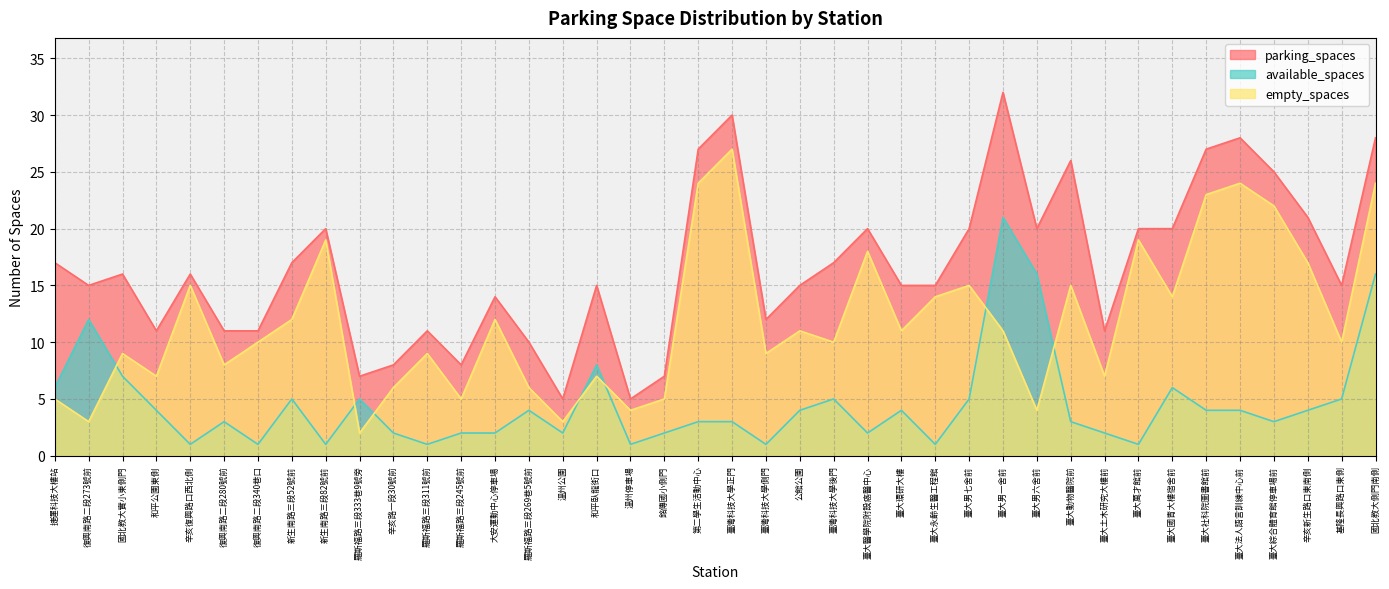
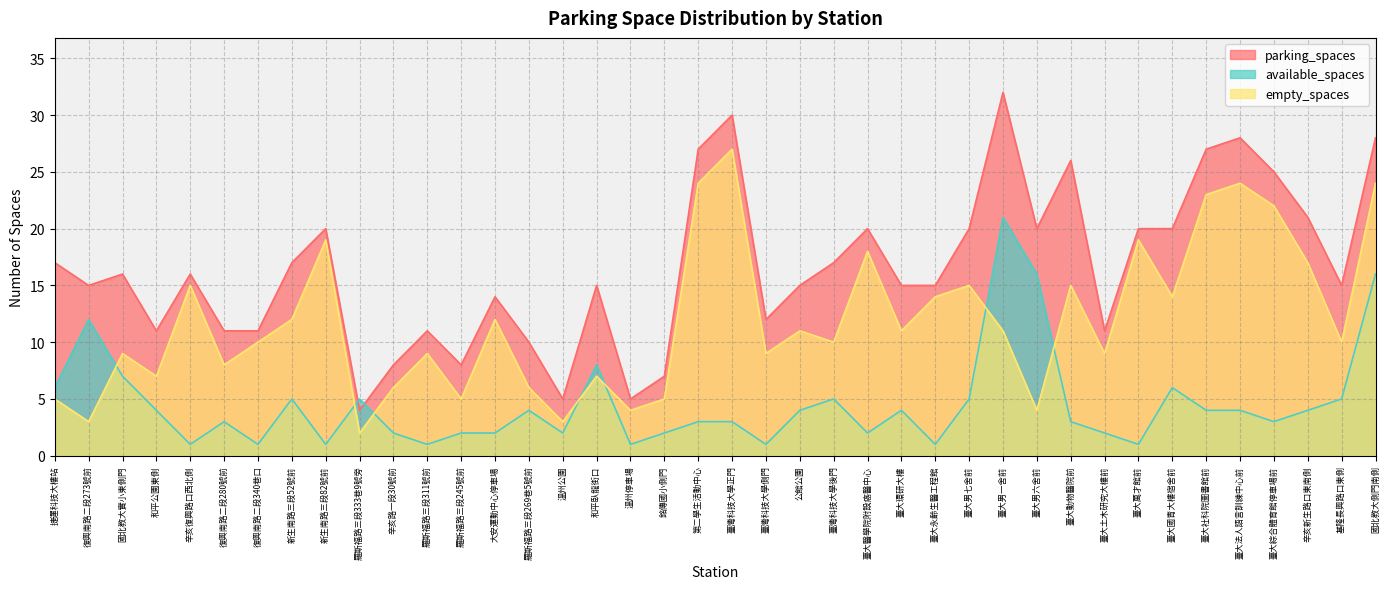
  {
    "parking_spaces": {
      "捷運科技大樓站": 17,
      "復興南路二段273號前": 15,
      "國北教大實小東側門": 16,
      "和平公園東側": 11,
      "辛亥復興路口西北側": 16,
      "復興南路二段280號前": 11,
      "復興南路二段340巷口": 11,
      "新生南路三段52號前": 17,
      "新生南路三段82號前": 20,
-     "羅斯福路三段333巷9號旁": 7,
+     "羅斯福路三段333巷9號旁": 4,
      "辛亥路一段30號前": 8,
      "羅斯福路三段311號前": 11,
      "羅斯福路三段245號前": 8,
      "大安運動中心停車場": 14,
      "羅斯福路三段269巷5號前": 10,
      "溫州公園": 5,
      "和平臥龍街口": 15,
      "溫州停車場": 5,
      "銘傳國小側門": 7,
      "第二學生活動中心": 27,
      "臺灣科技大學正門": 30,
      "臺灣科技大學側門": 12,
      "公館公園": 15,
      "臺灣科技大學後門": 17,
      "臺大醫學院附設癌醫中心": 20,
      "臺大環研大樓": 15,
      "臺大永齡生醫工程館": 15,
      "臺大男七舍前": 20,
      "臺大男一舍前": 32,
      "臺大男六舍前": 20,
      "臺大動物醫院前": 26,
      "臺大土木研究大樓前": 11,
      "臺大萬才館前": 20,
      "臺大國青大樓宿舍前": 20,
      "臺大社科院圖書館前": 27,
      "臺大法人語言訓練中心前": 28,
      "臺大綜合體育館停車場前": 25,
      "辛亥新生路口東南側": 21,
      "基隆長興路口東側": 15,
      "國北教大側門南側": 28
    },
    "available_spaces": {
      "捷運科技大樓站": 6,
      "復興南路二段273號前": 12,
      "國北教大實小東側門": 7,
      "和平公園東側": 4,
      "辛亥復興路口西北側": 1,
      "復興南路二段280號前": 3,
      "復興南路二段340巷口": 1,
      "新生南路三段52號前": 5,
      "新生南路三段82號前": 1,
      "羅斯福路三段333巷9號旁": 5,
      "辛亥路一段30號前": 2,
      "羅斯福路三段311號前": 1,
      "羅斯福路三段245號前": 2,
      "大安運動中心停車場": 2,
      "羅斯福路三段269巷5號前": 4,
      "溫州公園": 2,
      "和平臥龍街口": 8,
      "溫州停車場": 1,
      "銘傳國小側門": 2,
      "第二學生活動中心": 3,
      "臺灣科技大學正門": 3,
      "臺灣科技大學側門": 1,
      "公館公園": 4,
      "臺灣科技大學後門": 5,
      "臺大醫學院附設癌醫中心": 2,
      "臺大環研大樓": 4,
      "臺大永齡生醫工程館": 1,
      "臺大男七舍前": 5,
      "臺大男一舍前": 21,
      "臺大男六舍前": 16,
      "臺大動物醫院前": 3,
      "臺大土木研究大樓前": 2,
      "臺大萬才館前": 1,
      "臺大國青大樓宿舍前": 6,
      "臺大社科院圖書館前": 4,
      "臺大法人語言訓練中心前": 4,
      "臺大綜合體育館停車場前": 3,
      "辛亥新生路口東南側": 4,
      "基隆長興路口東側": 5,
      "國北教大側門南側": 16
    },
    "empty_spaces": {
      "捷運科技大樓站": 5,
      "復興南路二段273號前": 3,
      "國北教大實小東側門": 9,
      "和平公園東側": 7,
      "辛亥復興路口西北側": 15,
      "復興南路二段280號前": 8,
      "復興南路二段340巷口": 10,
      "新生南路三段52號前": 12,
      "新生南路三段82號前": 19,
      "羅斯福路三段333巷9號旁": 2,
      "辛亥路一段30號前": 6,
      "羅斯福路三段311號前": 9,
      "羅斯福路三段245號前": 5,
      "大安運動中心停車場": 12,
      "羅斯福路三段269巷5號前": 6,
      "溫州公園": 3,
      "和平臥龍街口": 7,
      "溫州停車場": 4,
      "銘傳國小側門": 5,
      "第二學生活動中心": 24,
      "臺灣科技大學正門": 27,
      "臺灣科技大學側門": 9,
      "公館公園": 11,
      "臺灣科技大學後門": 10,
      "臺大醫學院附設癌醫中心": 18,
      "臺大環研大樓": 11,
      "臺大永齡生醫工程館": 14,
      "臺大男七舍前": 15,
      "臺大男一舍前": 11,
      "臺大男六舍前": 4,
      "臺大動物醫院前": 15,
-     "臺大土木研究大樓前": 7,
+     "臺大土木研究大樓前": 9,
      "臺大萬才館前": 19,
      "臺大國青大樓宿舍前": 14,
      "臺大社科院圖書館前": 23,
      "臺大法人語言訓練中心前": 24,
      "臺大綜合體育館停車場前": 22,
      "辛亥新生路口東南側": 17,
      "基隆長興路口東側": 10,
      "國北教大側門南側": 24
    }
  }
